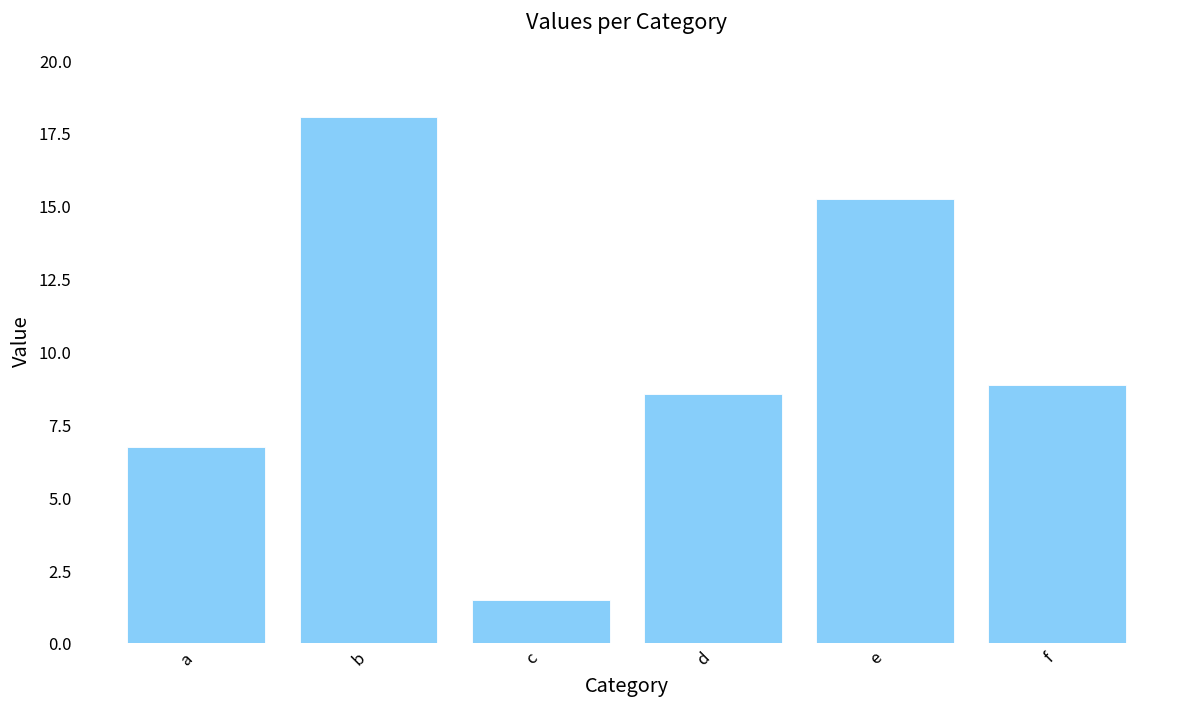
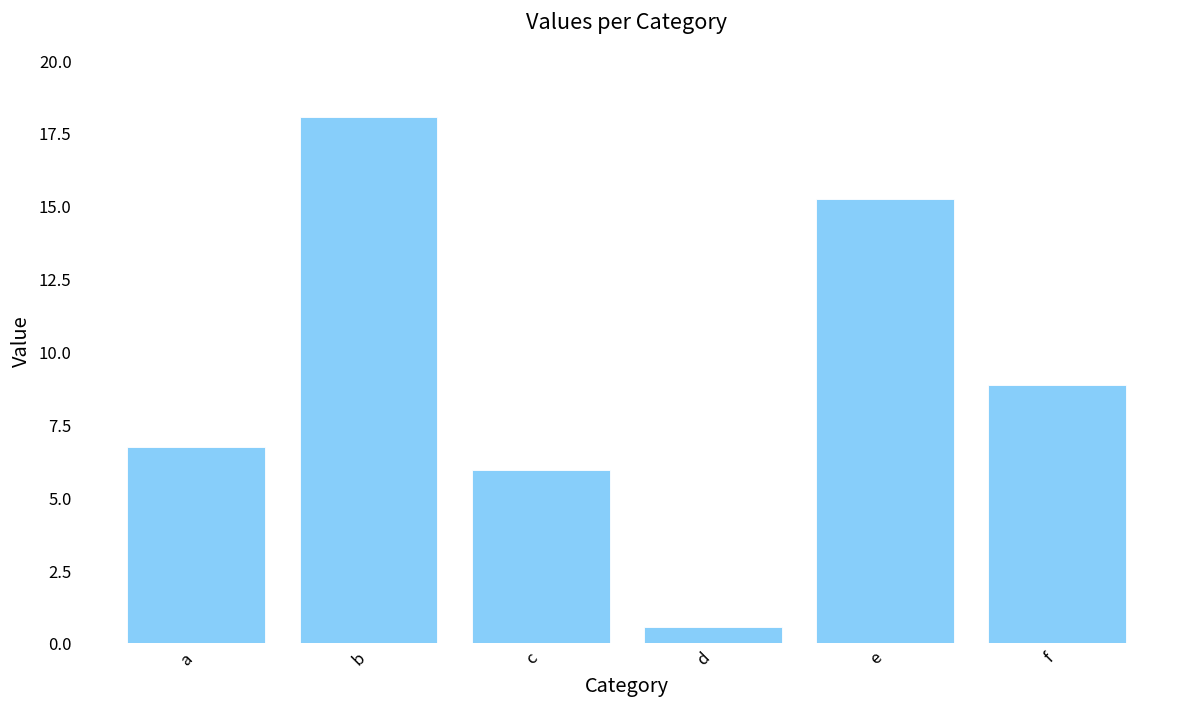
  {
    "a": 6.7,
    "b": 18.1,
-   "c": 1.5,
-   "d": 8.6,
+   "c": 5.9,
+   "d": 0.5,
    "e": 15.2,
    "f": 8.9
  }
